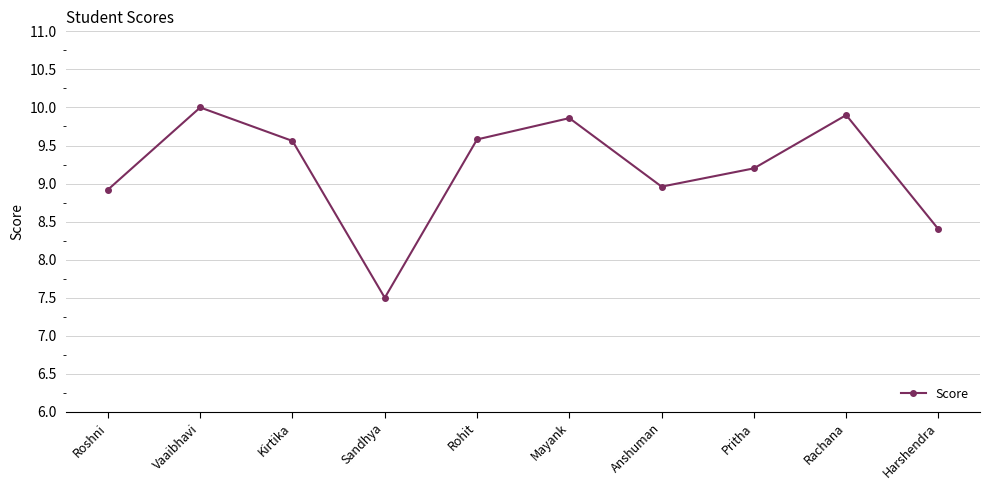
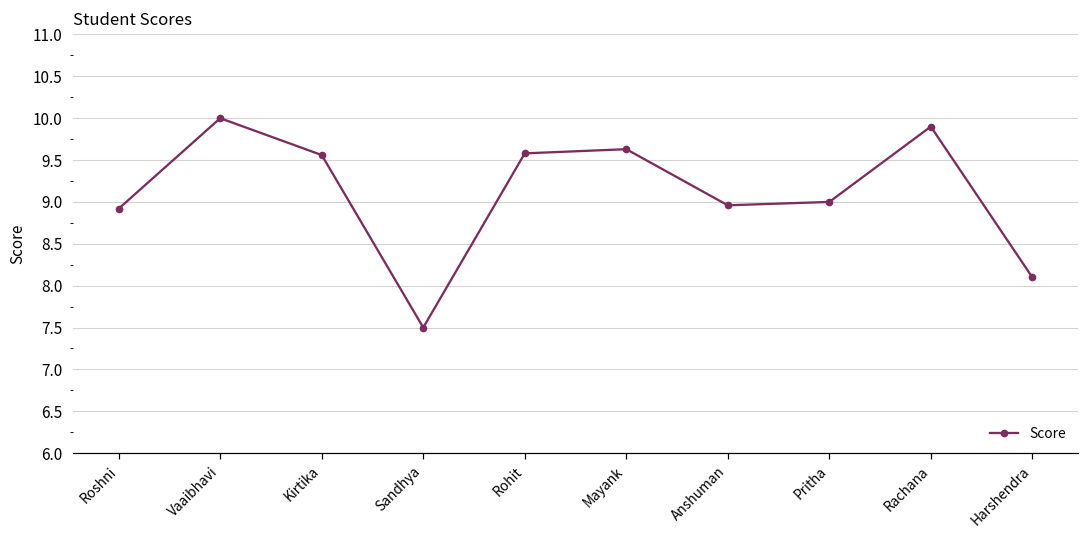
  {
    "Roshni": 8.9,
    "Vaaibhavi": 10.0,
    "Kirtika": 9.6,
    "Sandhya": 7.5,
    "Rohit": 9.6,
-   "Mayank": 9.9,
+   "Mayank": 9.6,
    "Anshuman": 9.0,
-   "Pritha": 9.2,
+   "Pritha": 9.0,
    "Rachana": 9.9,
-   "Harshendra": 8.4
+   "Harshendra": 8.1
  }
